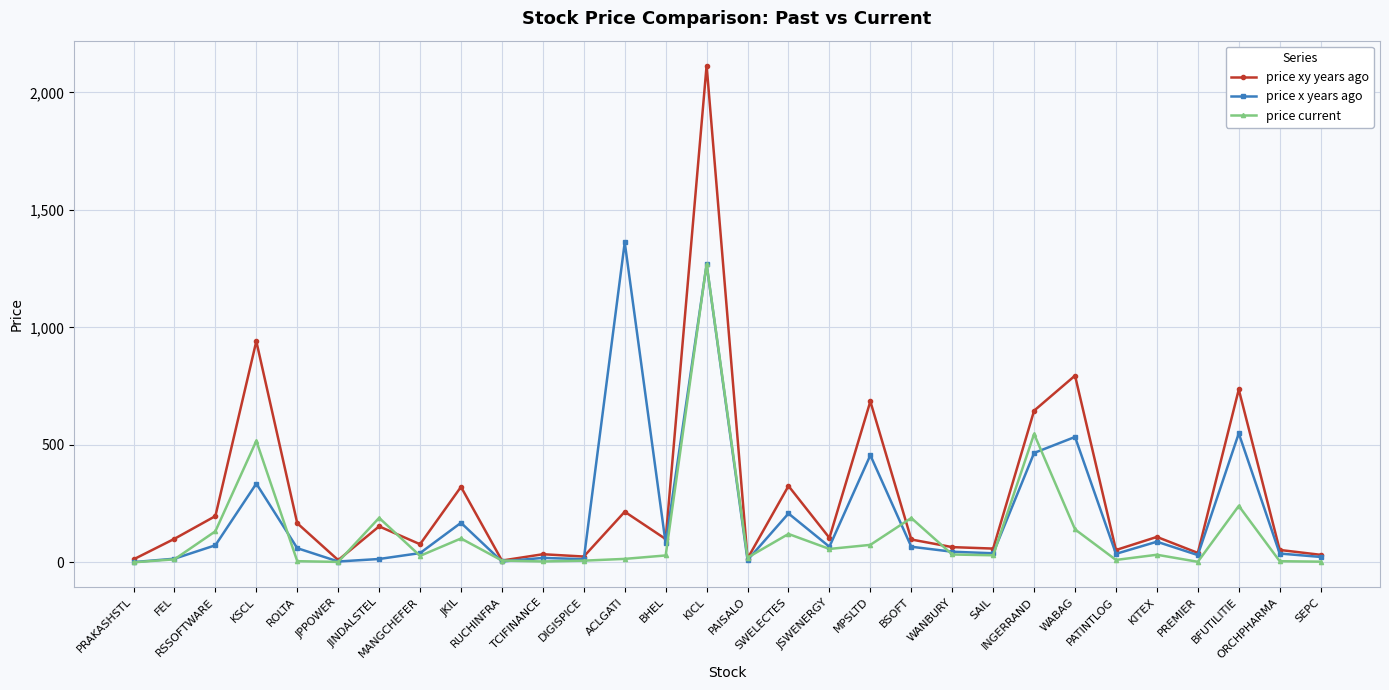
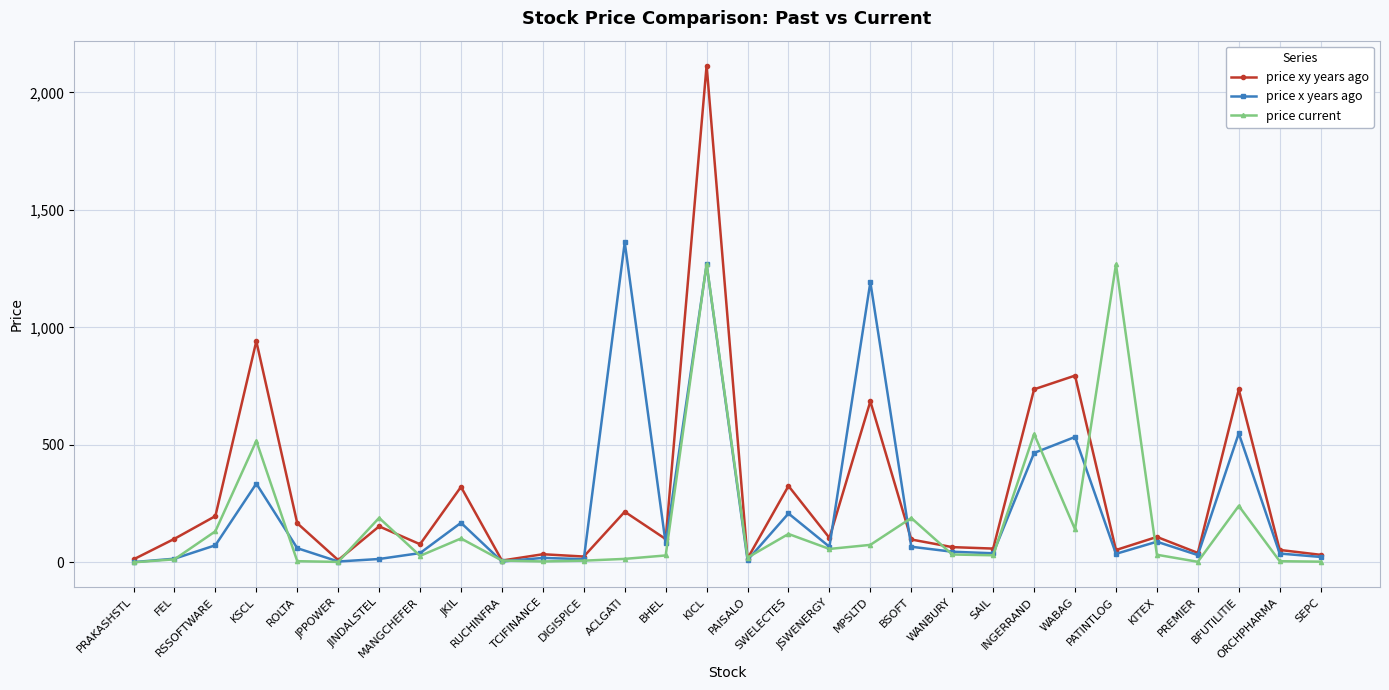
  {
    "price xy years ago": {
      "PRAKASHSTL": "10",
      "FEL": "100",
      "RSSOFTWARE": "200",
      "KSCL": "940",
      "ROLTA": "170",
      "JINDALSTEL": "150",
      "MANGCHEFER": "80",
      "JKIL": "320",
      "TCIFINANCE": "40",
      "DIGISPICE": "30",
      "ACLGATI": "220",
      "BHEL": "100",
      "KICL": "2,110",
      "SWELECTES": "330",
      "JSWENERGY": "100",
      "MPSLTD": "690",
      "BSOFT": "100",
      "WANBURY": "70",
      "SAIL": "60",
-     "INGERRAND": "650",
+     "INGERRAND": "740",
      "WABAG": "800",
      "PATINTLOG": "50",
      "KITEX": "110",
      "BFUTILITIE": "740",
      "ORCHPHARMA": "50"
    },
    "price x years ago": {
      "RSSOFTWARE": "70",
      "KSCL": "340",
      "ROLTA": "60",
      "JINDALSTEL": "10",
      "MANGCHEFER": "40",
      "JKIL": "170",
      "TCIFINANCE": "20",
      "ACLGATI": "1,360",
      "BHEL": "80",
      "SWELECTES": "210",
-     "MPSLTD": "460",
+     "MPSLTD": "1,190",
      "BSOFT": "70",
      "WANBURY": "50",
      "INGERRAND": "470",
      "WABAG": "530",
      "PATINTLOG": "40",
      "KITEX": "90",
      "BFUTILITIE": "550",
      "ORCHPHARMA": "40"
    },
    "price current": {
      "RSSOFTWARE": "130",
      "KSCL": "520",
      "ROLTA": "10",
      "JINDALSTEL": "190",
      "MANGCHEFER": "30",
      "JKIL": "100",
      "TCIFINANCE": "0",
      "ACLGATI": "20",
      "BHEL": "30",
      "SWELECTES": "120",
      "MPSLTD": "70",
      "BSOFT": "190",
      "WANBURY": "30",
      "INGERRAND": "550",
      "WABAG": "140",
-     "PATINTLOG": "10",
+     "PATINTLOG": "1,270",
      "KITEX": "30",
      "PREMIER": "0",
      "BFUTILITIE": "240",
      "ORCHPHARMA": "10",
      "SEPC": "0"
    }
  }
